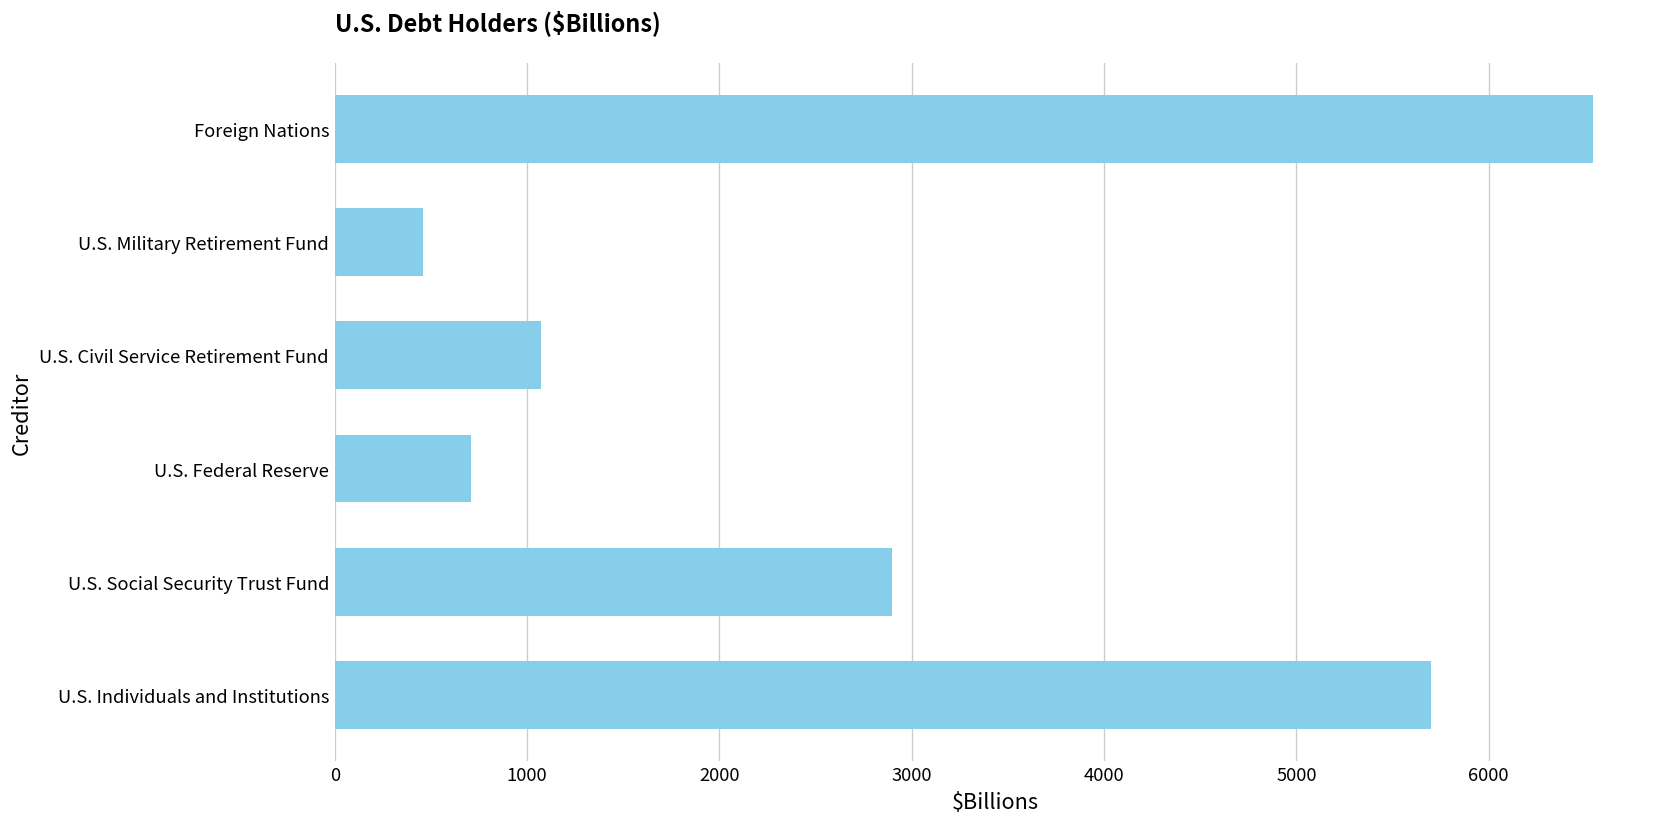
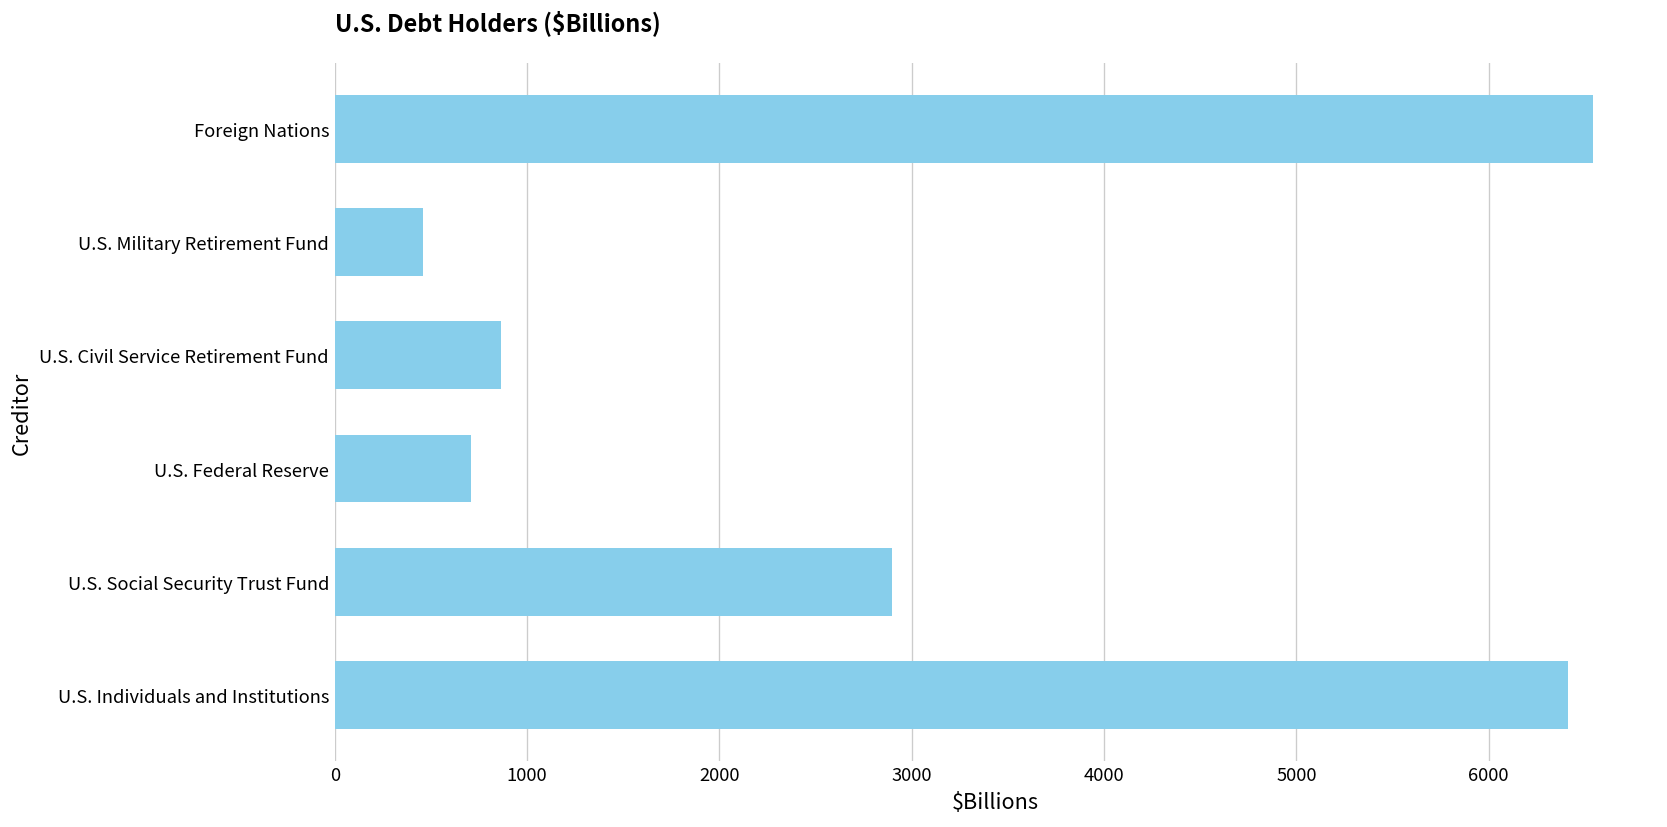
  {
    "Foreign Nations": 6540,
    "U.S. Military Retirement Fund": 460,
-   "U.S. Civil Service Retirement Fund": 1070,
+   "U.S. Civil Service Retirement Fund": 860,
    "U.S. Federal Reserve": 710,
    "U.S. Social Security Trust Fund": 2900,
-   "U.S. Individuals and Institutions": 5700
+   "U.S. Individuals and Institutions": 6410
  }
